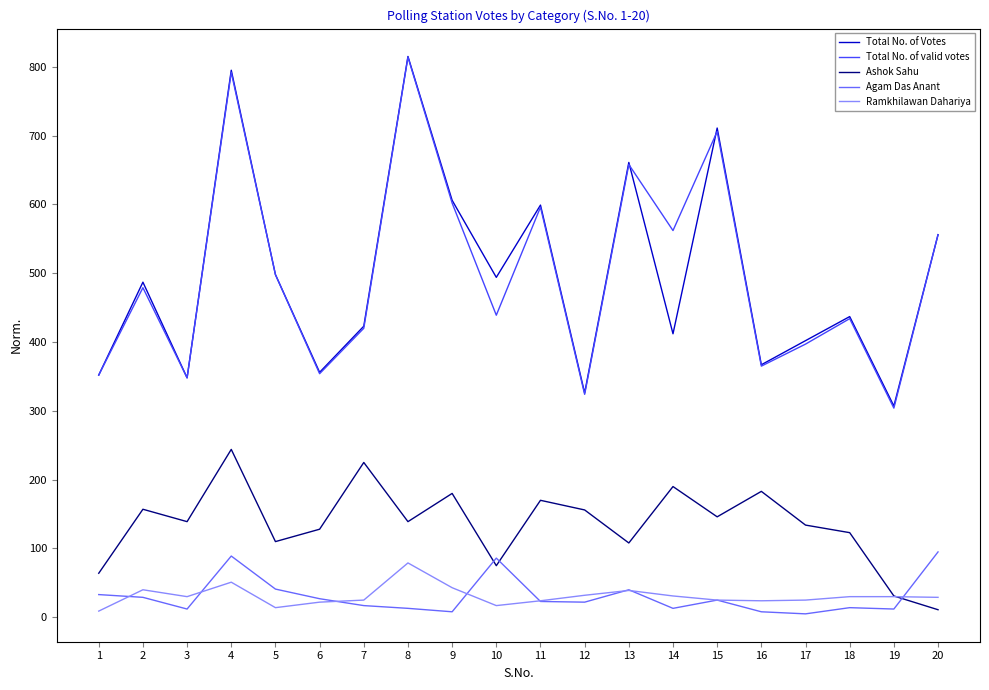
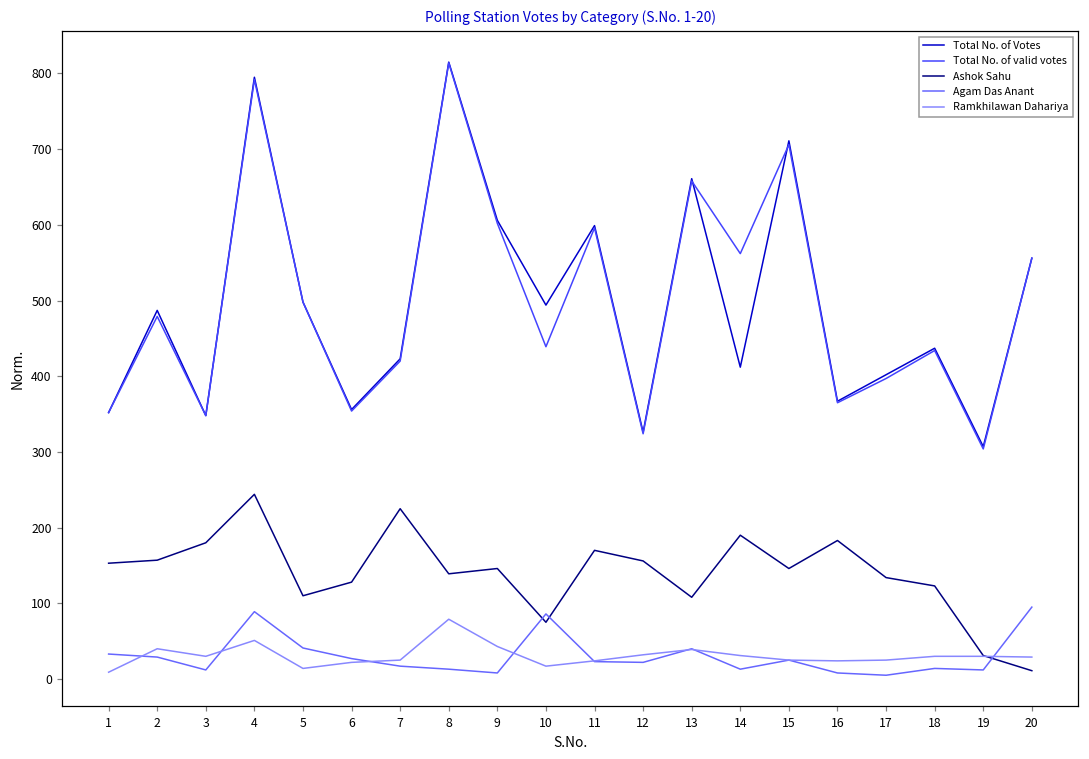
  {
    "Total No. of Votes": {
      "2": 490,
      "9": 610,
      "10": 490,
      "14": 410,
      "15": 710,
      "17": 400
    },
    "Ashok Sahu": {
-     "1": 60,
+     "1": 150,
      "2": 160,
-     "3": 140,
+     "3": 180,
      "4": 240,
      "5": 110,
      "6": 130,
      "7": 230,
      "8": 140,
-     "9": 180,
+     "9": 150,
      "10": 80,
      "11": 170,
      "12": 160,
      "13": 110,
      "14": 190,
      "15": 150,
      "16": 180,
      "17": 130,
      "18": 120,
      "20": 10
    }
  }
